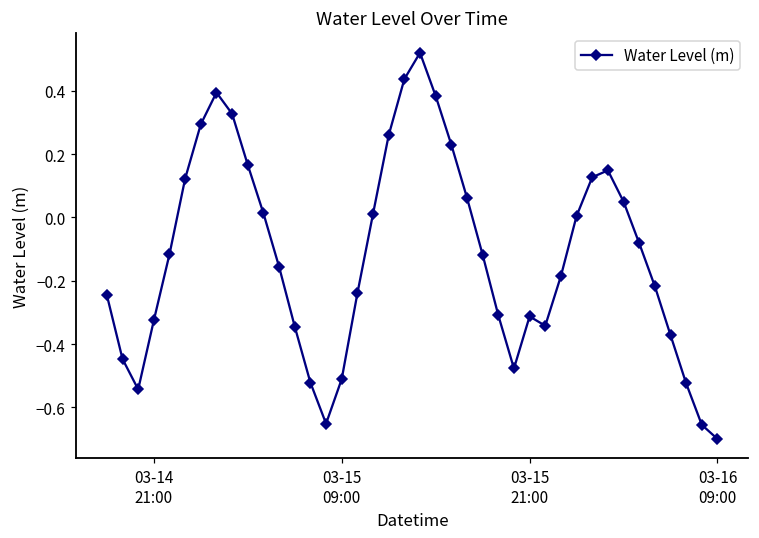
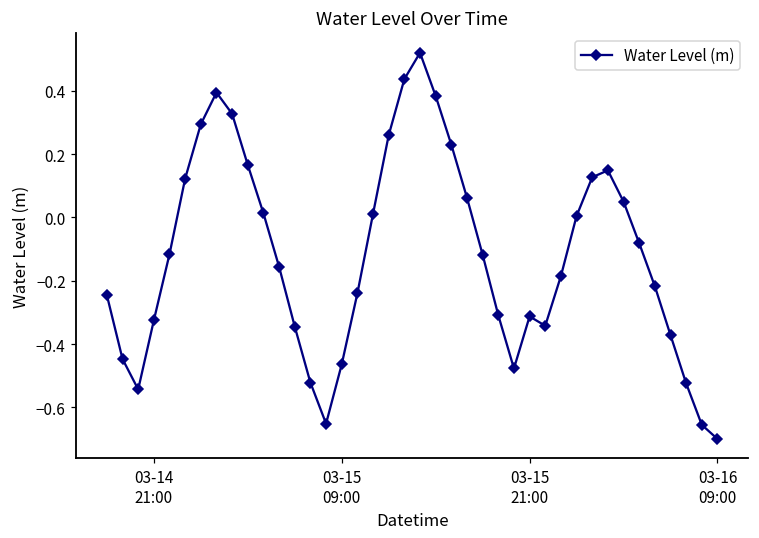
  {
    "03-14 21:00": -0.33,
-   "03-15 09:00": -0.51,
+   "03-15 09:00": -0.46,
    "03-15 21:00": -0.31,
    "03-16 09:00": -0.70
  }
